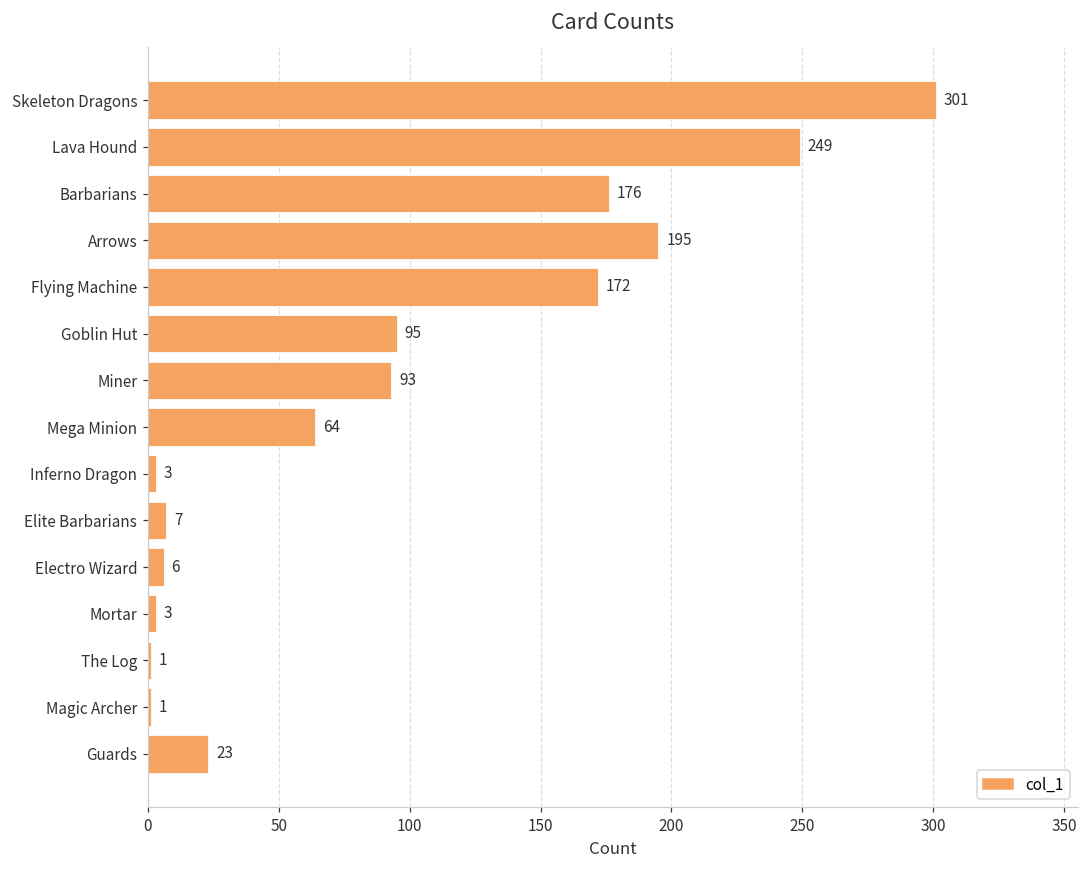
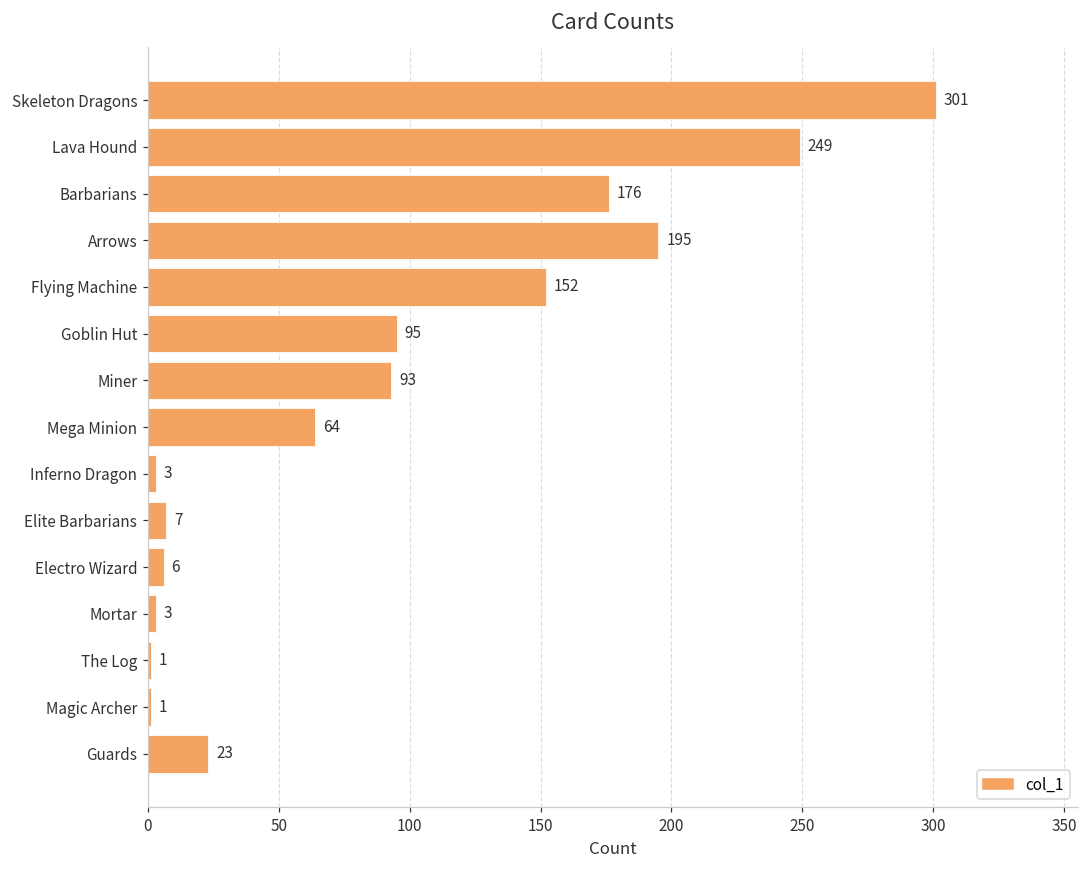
  {
    "Skeleton Dragons": 301,
    "Lava Hound": 249,
    "Barbarians": 176,
    "Arrows": 195,
-   "Flying Machine": 172,
+   "Flying Machine": 152,
    "Goblin Hut": 95,
    "Miner": 93,
    "Mega Minion": 64,
    "Inferno Dragon": 3,
    "Elite Barbarians": 7,
    "Electro Wizard": 6,
    "Mortar": 3,
    "The Log": 1,
    "Magic Archer": 1,
    "Guards": 23
  }
